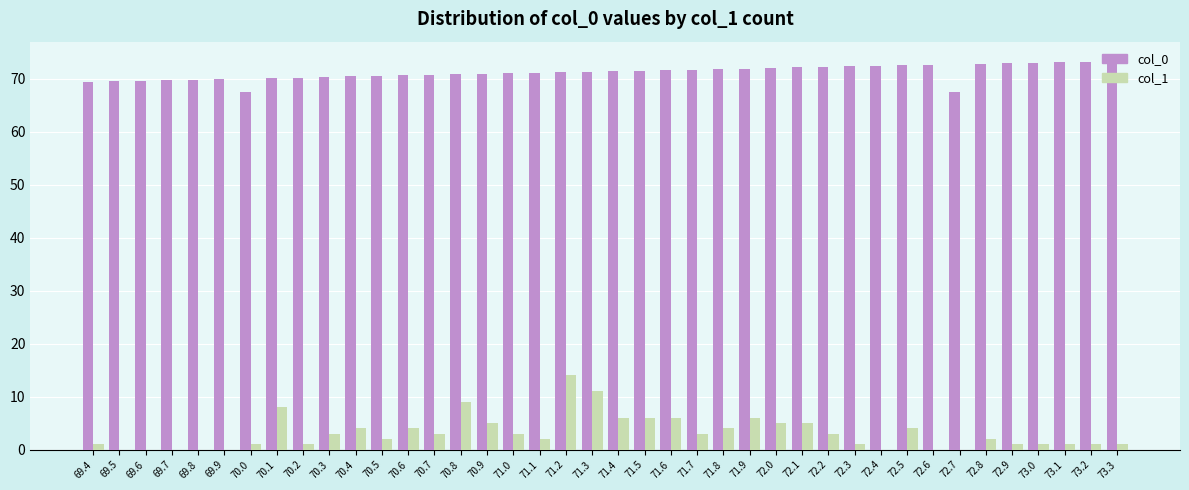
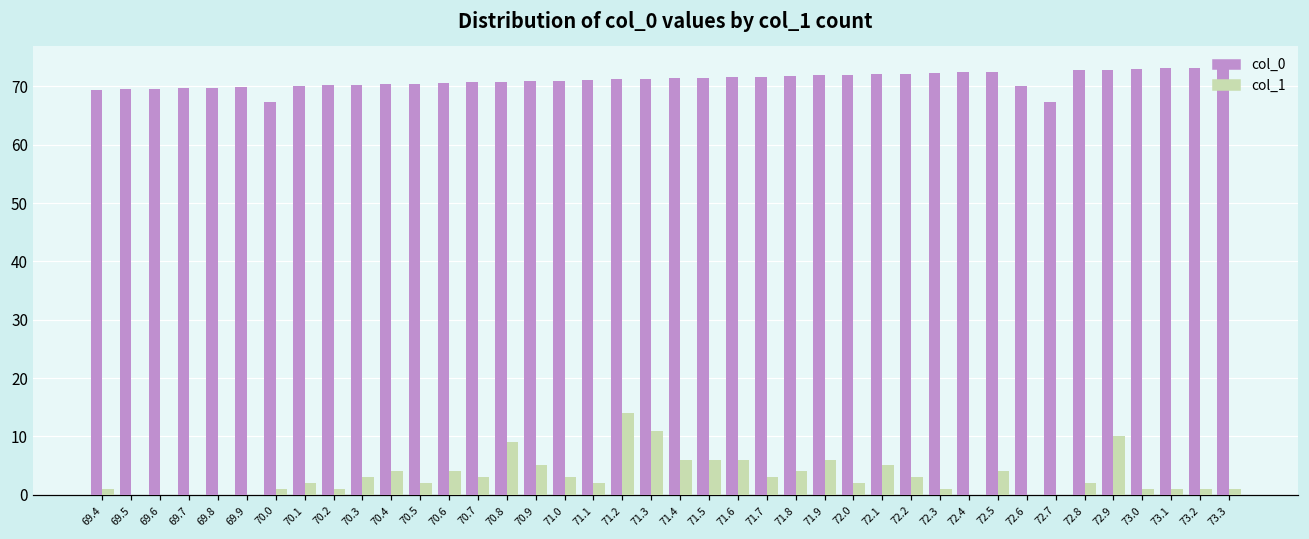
  {
    "col_0": {
      "69.4": 69,
      "69.5": 70,
      "69.6": 70,
      "69.7": 70,
      "69.8": 70,
      "69.9": 70,
      "70.0": 67,
      "70.1": 70,
      "70.2": 70,
      "70.3": 70,
      "70.4": 70,
      "70.5": 71,
      "70.6": 71,
      "70.7": 71,
      "70.8": 71,
      "70.9": 71,
      "71.0": 71,
      "71.1": 71,
      "71.2": 71,
      "71.3": 71,
      "71.4": 71,
      "71.5": 72,
      "71.6": 72,
      "71.7": 72,
      "71.8": 72,
      "71.9": 72,
      "72.0": 72,
      "72.1": 72,
      "72.2": 72,
      "72.3": 72,
      "72.4": 72,
      "72.5": 73,
-     "72.6": 73,
+     "72.6": 70,
      "72.7": 67,
      "72.8": 73,
      "72.9": 73,
      "73.0": 73,
      "73.1": 73,
      "73.2": 73,
      "73.3": 73
    },
    "col_1": {
      "69.4": 1,
      "69.5": 0,
      "69.6": 0,
      "69.7": 0,
      "69.8": 0,
      "69.9": 0,
      "70.0": 1,
-     "70.1": 8,
+     "70.1": 2,
      "70.2": 1,
      "70.3": 3,
      "70.4": 4,
      "70.5": 2,
      "70.6": 4,
      "70.7": 3,
      "70.8": 9,
      "70.9": 5,
      "71.0": 3,
      "71.1": 2,
      "71.2": 14,
      "71.3": 11,
      "71.4": 6,
      "71.5": 6,
      "71.6": 6,
      "71.7": 3,
      "71.8": 4,
      "71.9": 6,
-     "72.0": 5,
+     "72.0": 2,
      "72.1": 5,
      "72.2": 3,
      "72.3": 1,
      "72.4": 0,
      "72.5": 4,
      "72.6": 0,
      "72.7": 0,
      "72.8": 2,
-     "72.9": 1,
+     "72.9": 10,
      "73.0": 1,
      "73.1": 1,
      "73.2": 1,
      "73.3": 1
    }
  }
